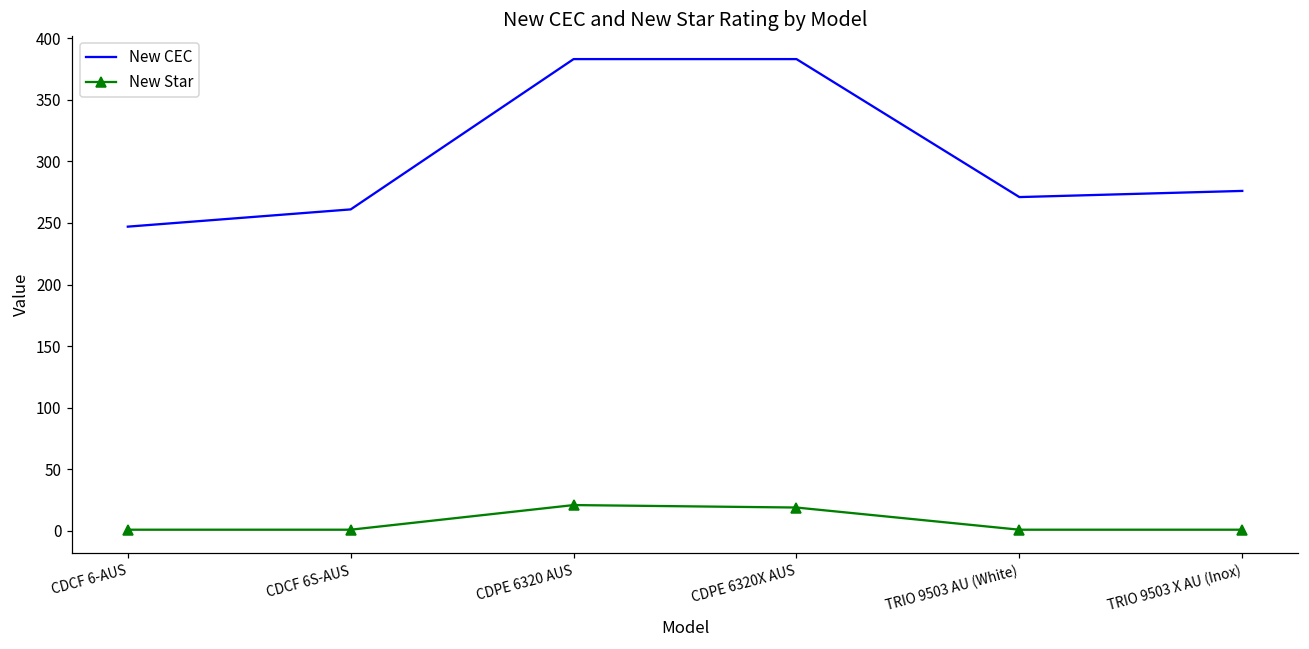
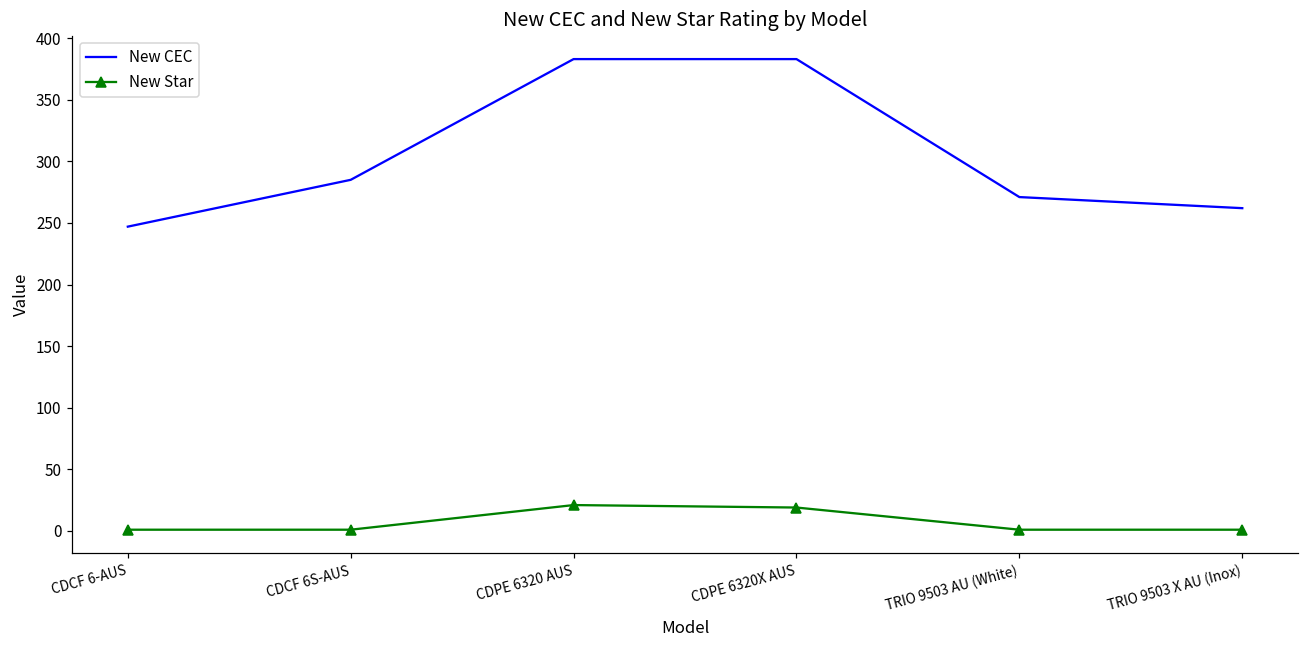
  {
    "New CEC": {
      "CDCF 6-AUS": 247,
-     "CDCF 6S-AUS": 261,
+     "CDCF 6S-AUS": 285,
      "CDPE 6320 AUS": 383,
      "CDPE 6320X AUS": 383,
      "TRIO 9503 AU (White)": 271,
-     "TRIO 9503 X AU (Inox)": 276
+     "TRIO 9503 X AU (Inox)": 262
    },
    "New Star": {
      "CDCF 6-AUS": 1,
      "CDCF 6S-AUS": 1,
      "CDPE 6320 AUS": 21,
      "CDPE 6320X AUS": 19,
      "TRIO 9503 AU (White)": 1,
      "TRIO 9503 X AU (Inox)": 1
    }
  }
